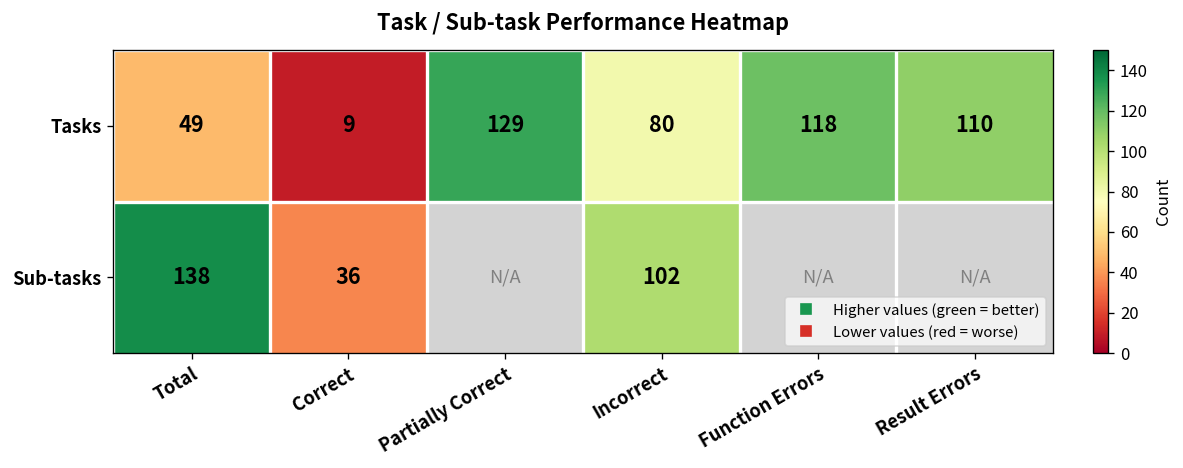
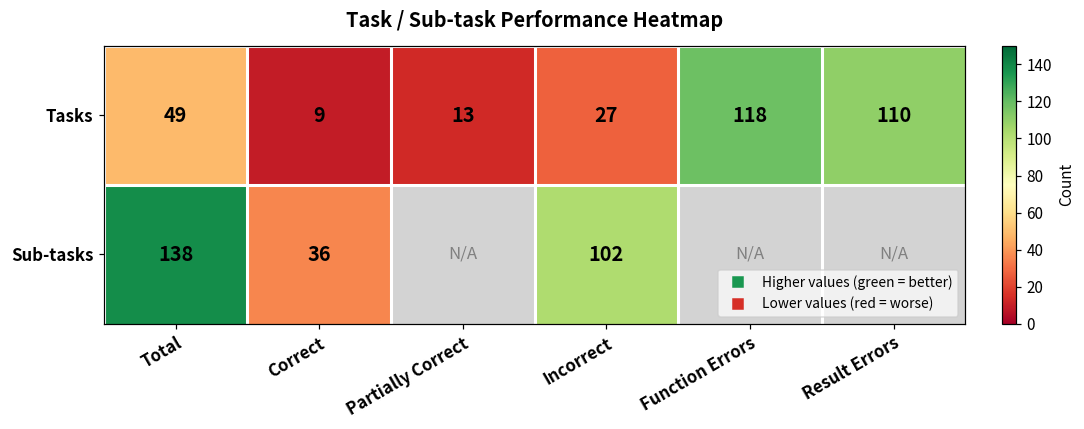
  {
    "Tasks": {
      "Total": 49,
      "Correct": 9,
-     "Partially Correct": 129,
-     "Incorrect": 80,
+     "Partially Correct": 13,
+     "Incorrect": 27,
      "Function Errors": 118,
      "Result Errors": 110
    },
    "Sub-tasks": {
      "Total": 138,
      "Correct": 36,
      "Incorrect": 102
    }
  }
